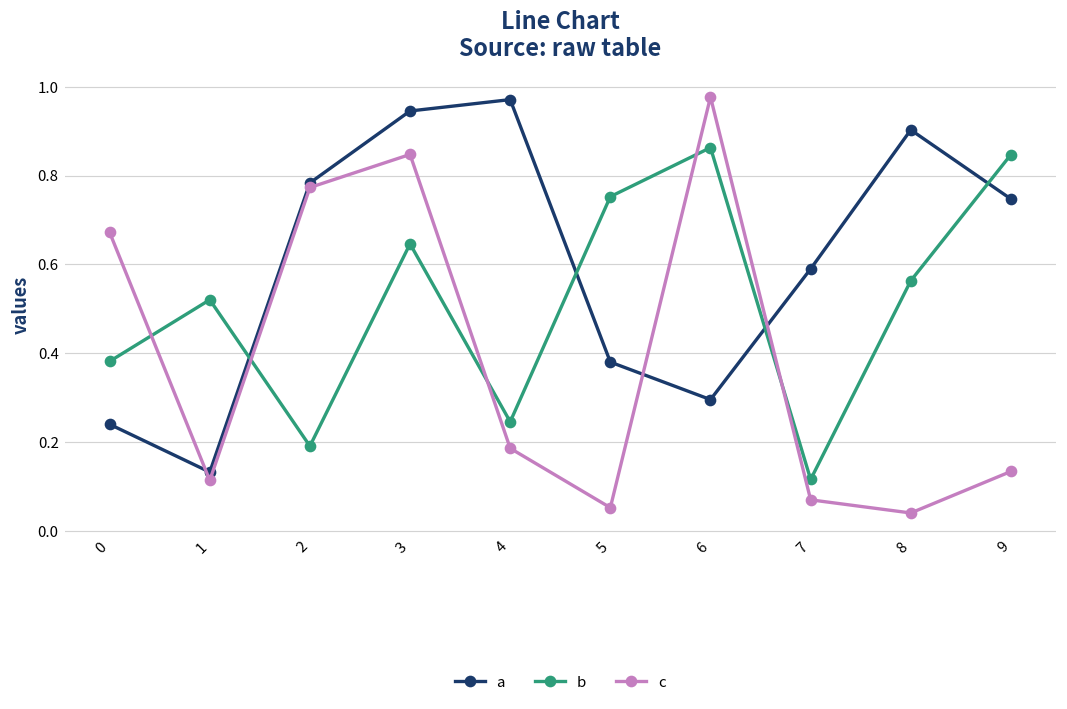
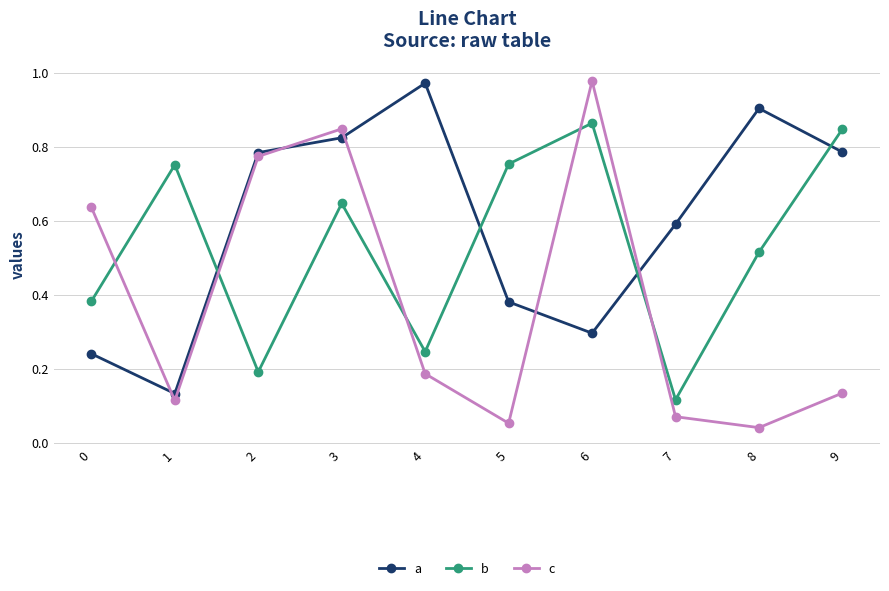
  {
    "a": {
      "0": 0.24,
      "1": 0.13,
      "2": 0.78,
-     "3": 0.95,
+     "3": 0.82,
      "4": 0.97,
      "5": 0.38,
      "6": 0.30,
      "7": 0.59,
      "8": 0.90,
-     "9": 0.75
+     "9": 0.79
    },
    "b": {
      "0": 0.38,
-     "1": 0.52,
+     "1": 0.75,
      "2": 0.19,
      "3": 0.65,
      "4": 0.25,
      "5": 0.75,
      "6": 0.86,
      "7": 0.12,
-     "8": 0.56,
+     "8": 0.51,
      "9": 0.85
    },
    "c": {
-     "0": 0.67,
+     "0": 0.64,
      "1": 0.11,
      "2": 0.77,
      "3": 0.85,
      "4": 0.19,
      "5": 0.05,
      "6": 0.98,
      "7": 0.07,
      "8": 0.04,
      "9": 0.13
    }
  }
